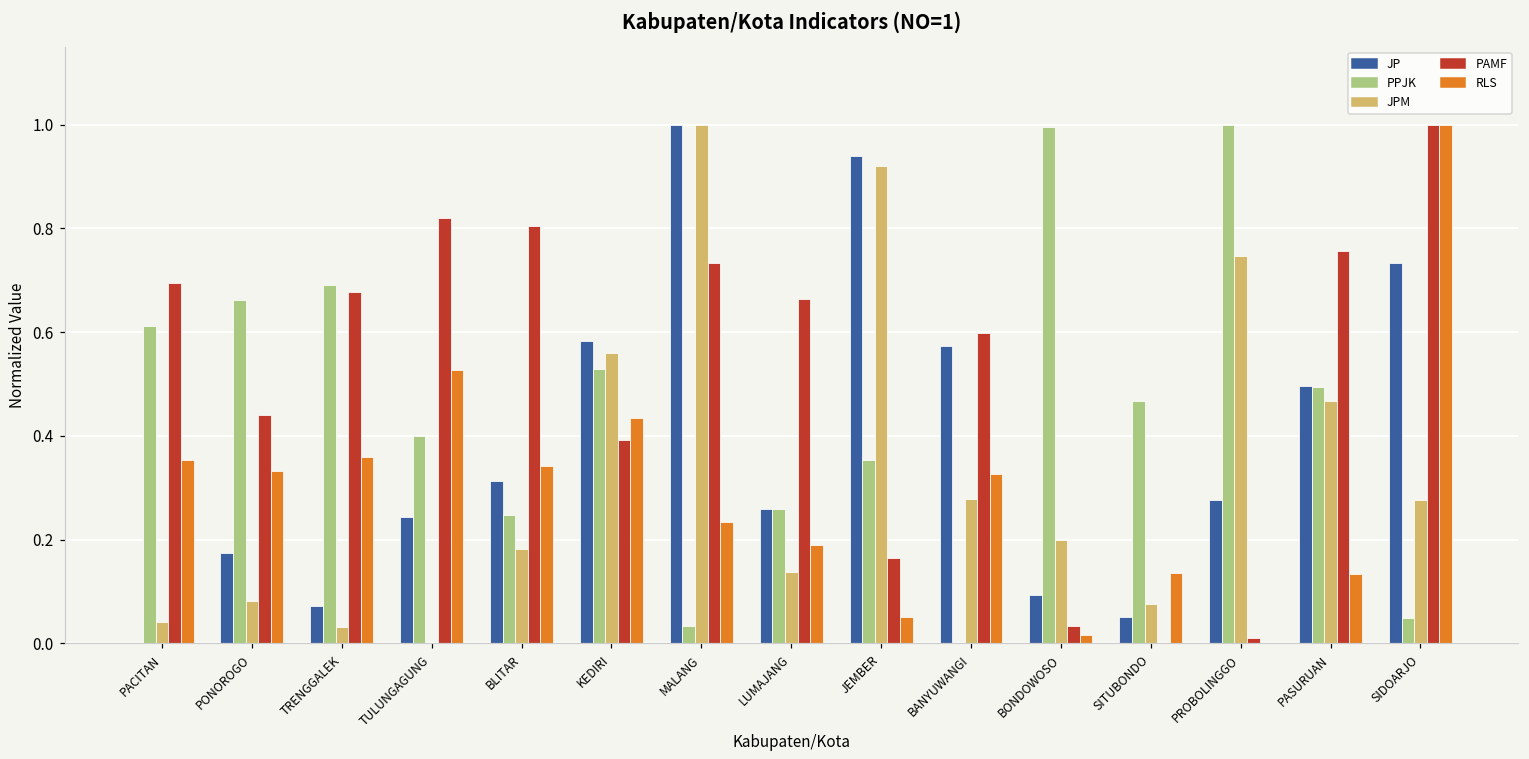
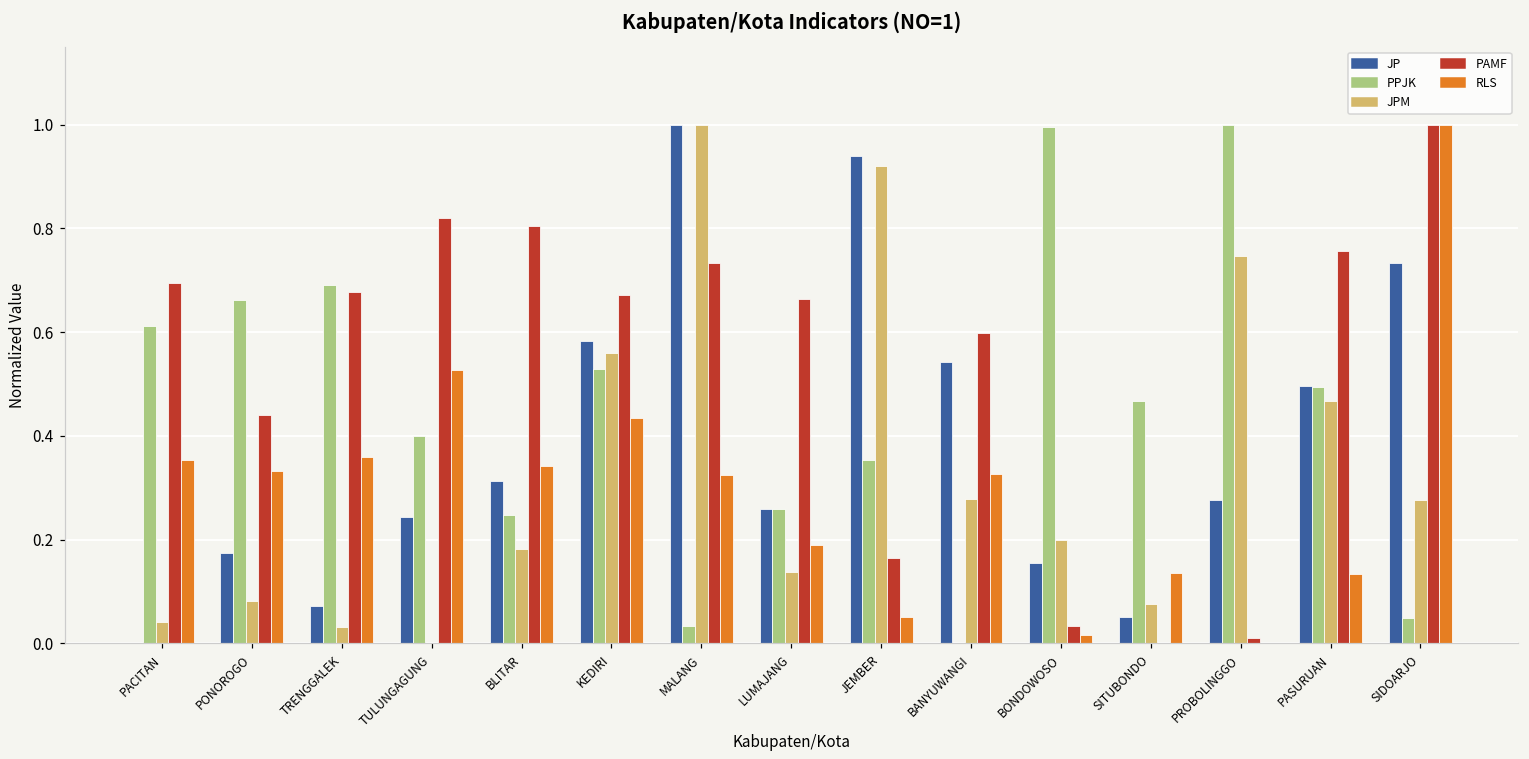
  {
    "JP": {
      "PACITAN": 0.00,
      "PONOROGO": 0.17,
      "TRENGGALEK": 0.07,
      "TULUNGAGUNG": 0.24,
      "BLITAR": 0.31,
      "KEDIRI": 0.58,
      "MALANG": 1.00,
      "LUMAJANG": 0.26,
      "JEMBER": 0.94,
-     "BANYUWANGI": 0.57,
-     "BONDOWOSO": 0.09,
+     "BANYUWANGI": 0.54,
+     "BONDOWOSO": 0.15,
      "SITUBONDO": 0.05,
      "PROBOLINGGO": 0.28,
      "PASURUAN": 0.50,
      "SIDOARJO": 0.73
    },
    "PAMF": {
      "PACITAN": 0.70,
      "PONOROGO": 0.44,
      "TRENGGALEK": 0.68,
      "TULUNGAGUNG": 0.82,
      "BLITAR": 0.80,
-     "KEDIRI": 0.39,
+     "KEDIRI": 0.67,
      "MALANG": 0.73,
      "LUMAJANG": 0.66,
      "JEMBER": 0.17,
      "BANYUWANGI": 0.60,
      "BONDOWOSO": 0.03,
      "SITUBONDO": 0.00,
      "PROBOLINGGO": 0.01,
      "PASURUAN": 0.76,
      "SIDOARJO": 1.00
    },
    "RLS": {
      "PACITAN": 0.35,
      "PONOROGO": 0.33,
      "TRENGGALEK": 0.36,
      "TULUNGAGUNG": 0.53,
      "BLITAR": 0.34,
      "KEDIRI": 0.43,
-     "MALANG": 0.23,
+     "MALANG": 0.33,
      "LUMAJANG": 0.19,
      "JEMBER": 0.05,
      "BANYUWANGI": 0.33,
      "BONDOWOSO": 0.02,
      "SITUBONDO": 0.14,
      "PROBOLINGGO": 0.00,
      "PASURUAN": 0.13,
      "SIDOARJO": 1.00
    }
  }
